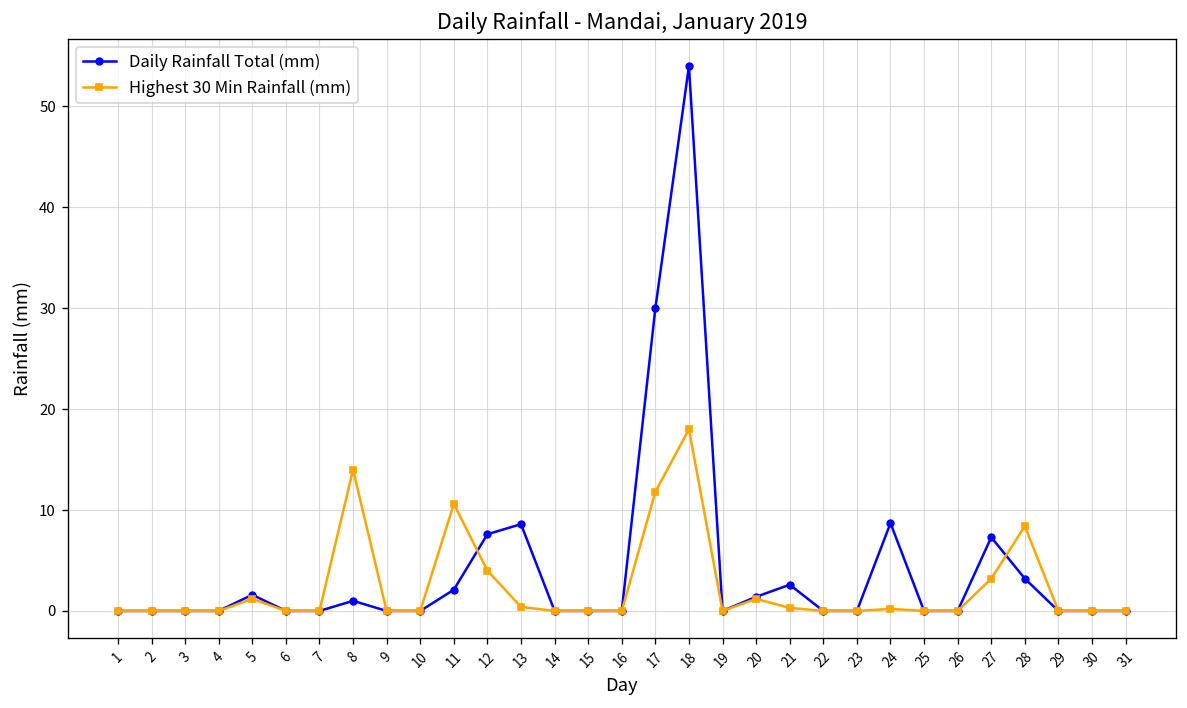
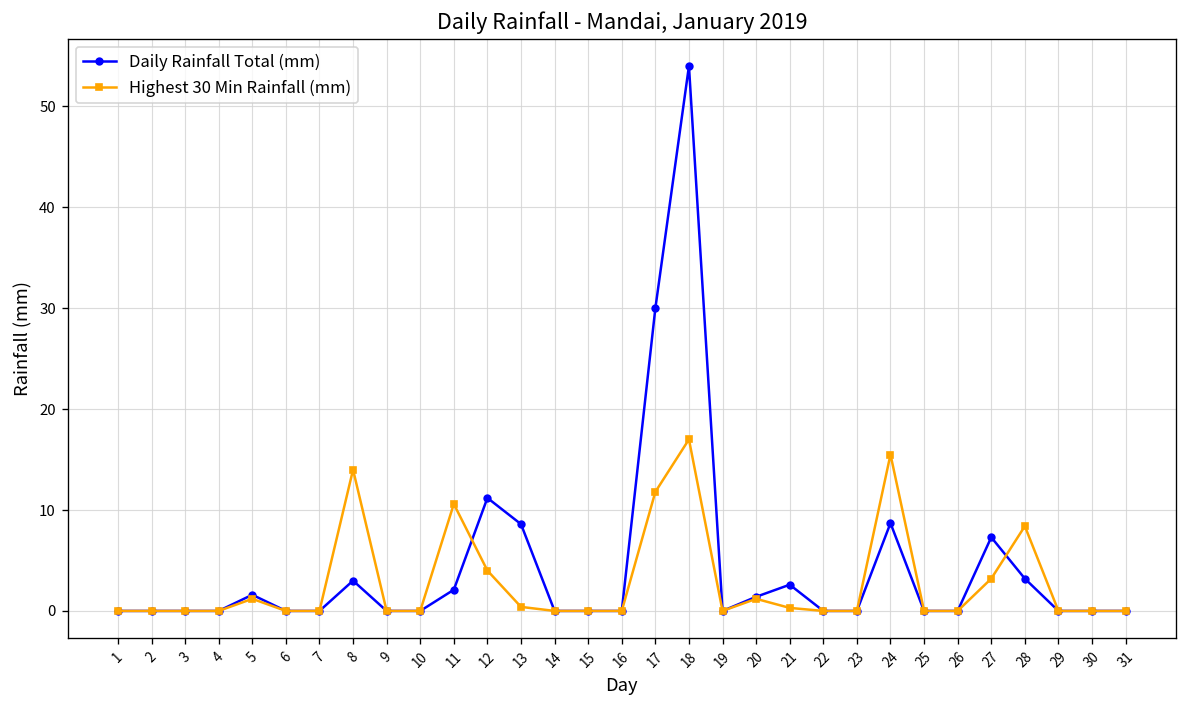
  {
    "Daily Rainfall Total (mm)": {
      "5": 2,
-     "8": 1,
+     "8": 3,
      "11": 2,
-     "12": 8,
+     "12": 11,
      "13": 9,
      "17": 30,
      "18": 54,
      "21": 3,
      "24": 9,
      "27": 7,
      "28": 3
    },
    "Highest 30 Min Rainfall (mm)": {
      "5": 1,
      "8": 14,
      "11": 11,
      "12": 4,
      "13": 0,
      "17": 12,
-     "18": 18,
+     "18": 17,
      "21": 0,
-     "24": 0,
+     "24": 16,
      "27": 3,
      "28": 8
    }
  }
